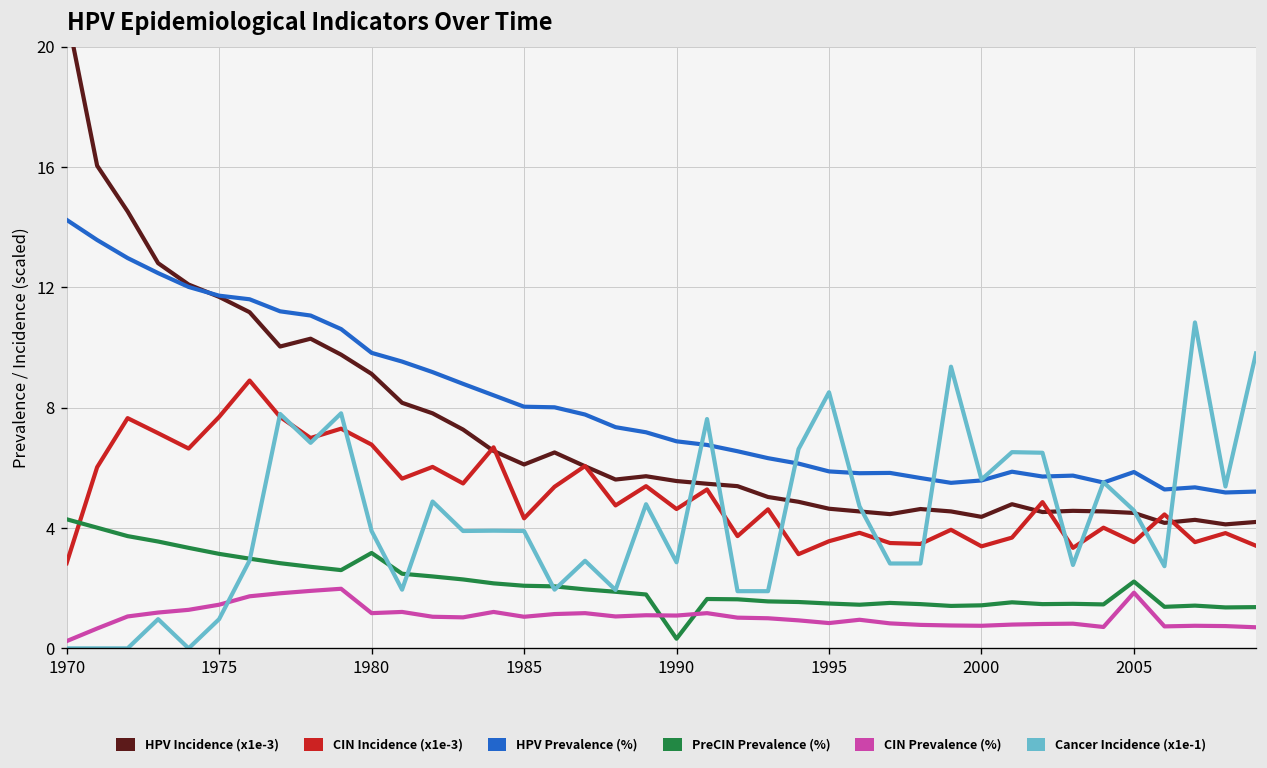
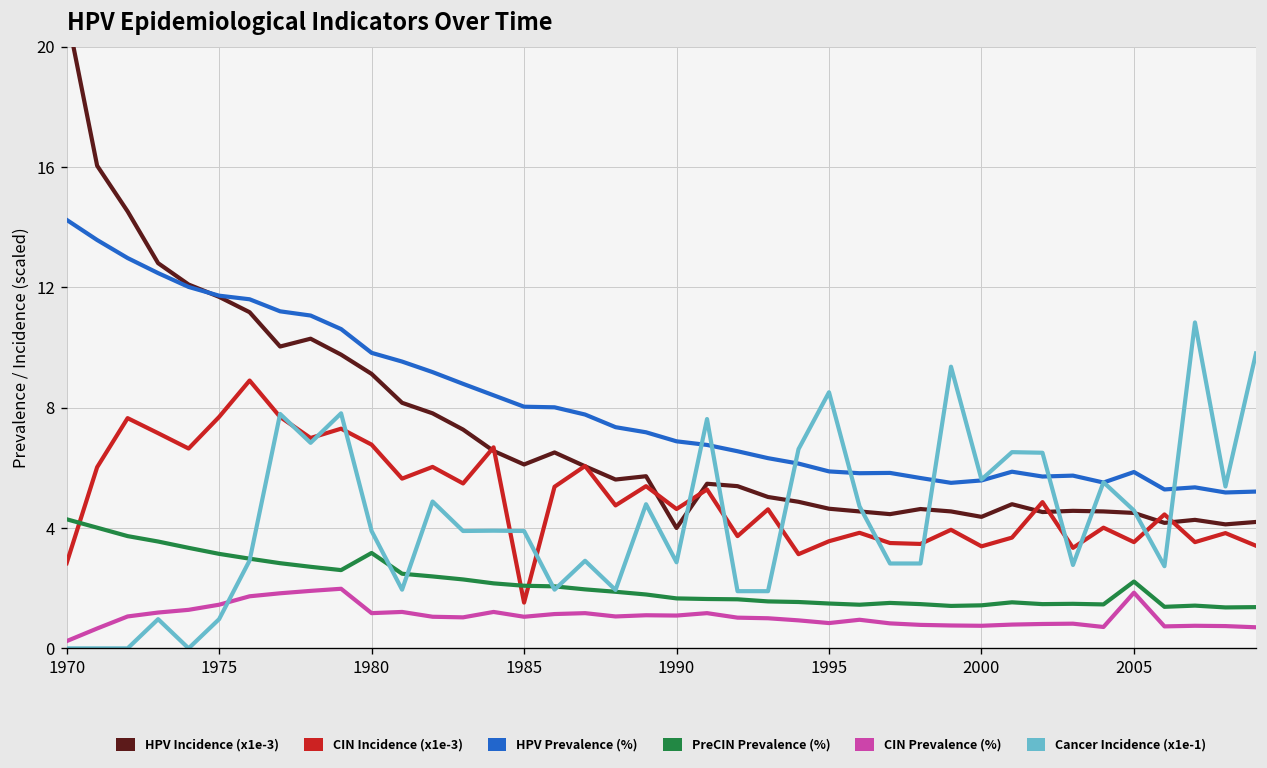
  {
    "HPV Incidence (x1e-3)": {
      "1980": 9.1,
      "1985": 6.1,
-     "1990": 5.6,
+     "1990": 4.0,
      "1995": 4.6,
      "2000": 4.4
    },
    "CIN Incidence (x1e-3)": {
      "1970": 2.8,
      "1975": 7.7,
      "1980": 6.8,
-     "1985": 4.3,
+     "1985": 1.5,
      "1990": 4.6,
      "1995": 3.6,
      "2000": 3.4,
      "2005": 3.5
    },
    "HPV Prevalence (%)": {
      "1970": 14.2,
      "1980": 9.8,
      "1985": 8.0,
      "1990": 6.9,
      "1995": 5.9,
      "2005": 5.9
    },
    "PreCIN Prevalence (%)": {
      "1970": 4.3,
      "1975": 3.1,
      "1980": 3.2,
      "1985": 2.1,
-     "1990": 0.3,
+     "1990": 1.7,
      "1995": 1.5,
      "2000": 1.4,
      "2005": 2.2
    },
    "CIN Prevalence (%)": {
      "1970": 0.2,
      "1975": 1.5,
      "1980": 1.2,
      "1985": 1.1,
      "1990": 1.1,
      "1995": 0.8,
      "2000": 0.8,
      "2005": 1.9
    },
    "Cancer Incidence (x1e-1)": {
      "1970": 0.0,
      "1975": 1.0,
      "1980": 3.9,
      "1985": 3.9,
      "1990": 2.9,
      "1995": 8.5
    }
  }
